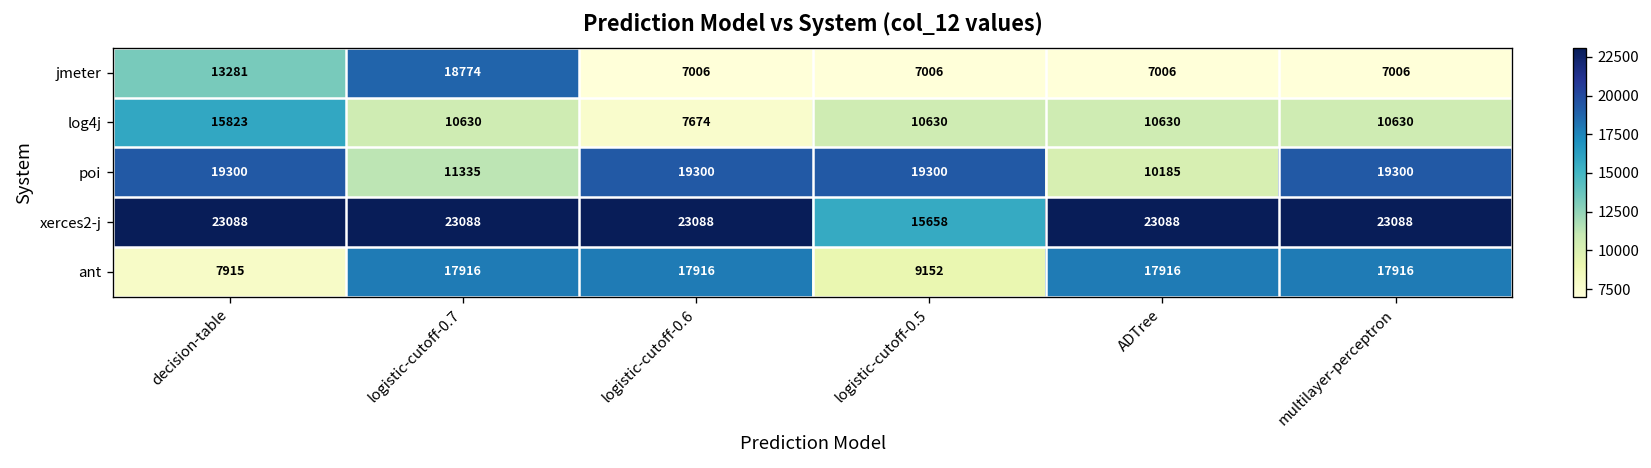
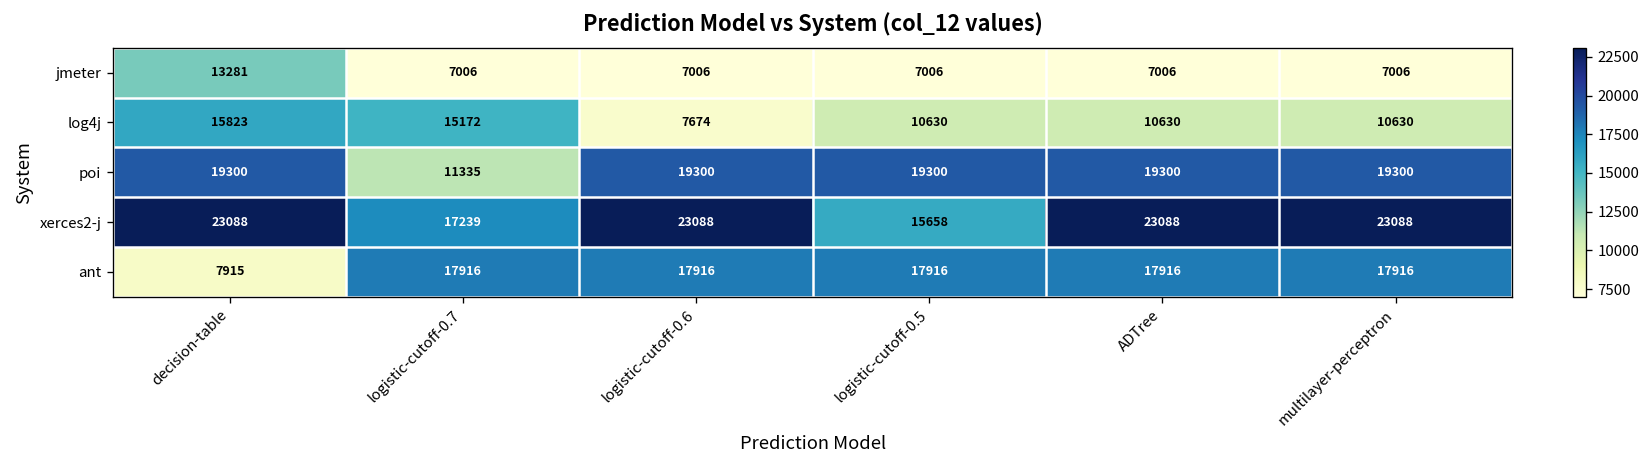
  {
    "jmeter": {
      "decision-table": 13281,
-     "logistic-cutoff-0.7": 18774,
+     "logistic-cutoff-0.7": 7006,
      "logistic-cutoff-0.6": 7006,
      "logistic-cutoff-0.5": 7006,
      "ADTree": 7006,
      "multilayer-perceptron": 7006
    },
    "log4j": {
      "decision-table": 15823,
-     "logistic-cutoff-0.7": 10630,
+     "logistic-cutoff-0.7": 15172,
      "logistic-cutoff-0.6": 7674,
      "logistic-cutoff-0.5": 10630,
      "ADTree": 10630,
      "multilayer-perceptron": 10630
    },
    "poi": {
      "decision-table": 19300,
      "logistic-cutoff-0.7": 11335,
      "logistic-cutoff-0.6": 19300,
      "logistic-cutoff-0.5": 19300,
-     "ADTree": 10185,
+     "ADTree": 19300,
      "multilayer-perceptron": 19300
    },
    "xerces2-j": {
      "decision-table": 23088,
-     "logistic-cutoff-0.7": 23088,
+     "logistic-cutoff-0.7": 17239,
      "logistic-cutoff-0.6": 23088,
      "logistic-cutoff-0.5": 15658,
      "ADTree": 23088,
      "multilayer-perceptron": 23088
    },
    "ant": {
      "decision-table": 7915,
      "logistic-cutoff-0.7": 17916,
      "logistic-cutoff-0.6": 17916,
-     "logistic-cutoff-0.5": 9152,
+     "logistic-cutoff-0.5": 17916,
      "ADTree": 17916,
      "multilayer-perceptron": 17916
    }
  }
